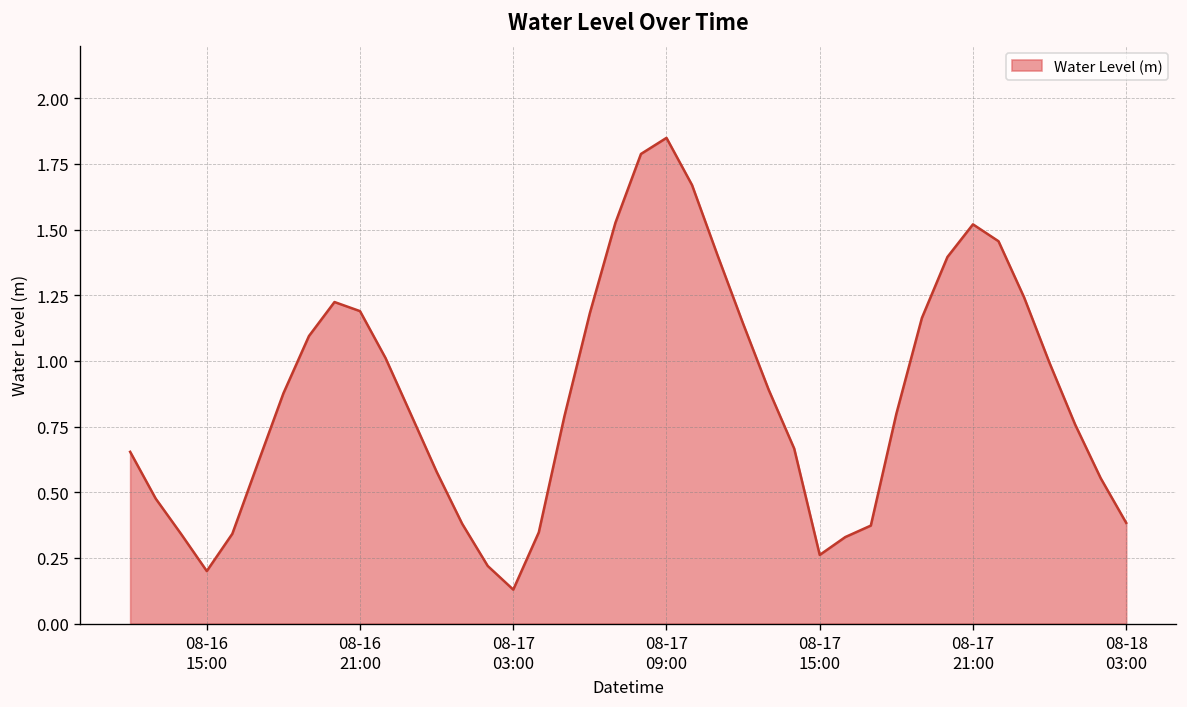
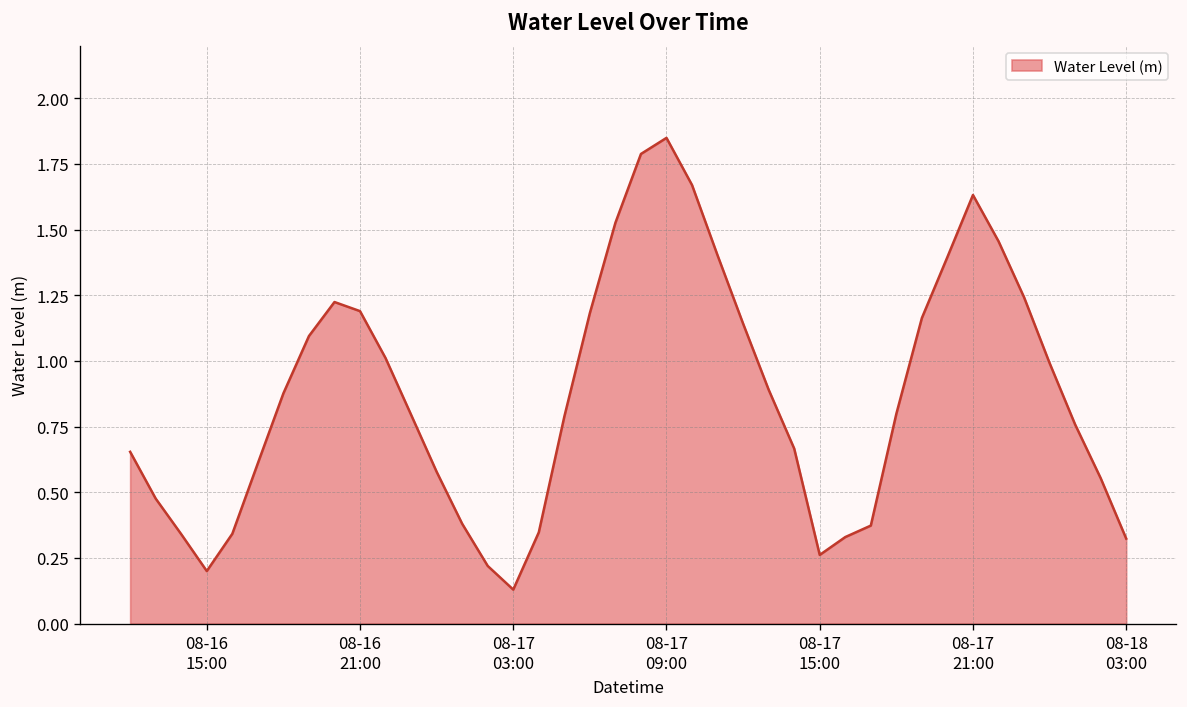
  {
    "08-16 15:00": 0.20,
    "08-16 21:00": 1.19,
    "08-17 03:00": 0.13,
    "08-17 09:00": 1.85,
    "08-17 15:00": 0.26,
-   "08-17 21:00": 1.52,
-   "08-18 03:00": 0.38
+   "08-17 21:00": 1.63,
+   "08-18 03:00": 0.32
  }
